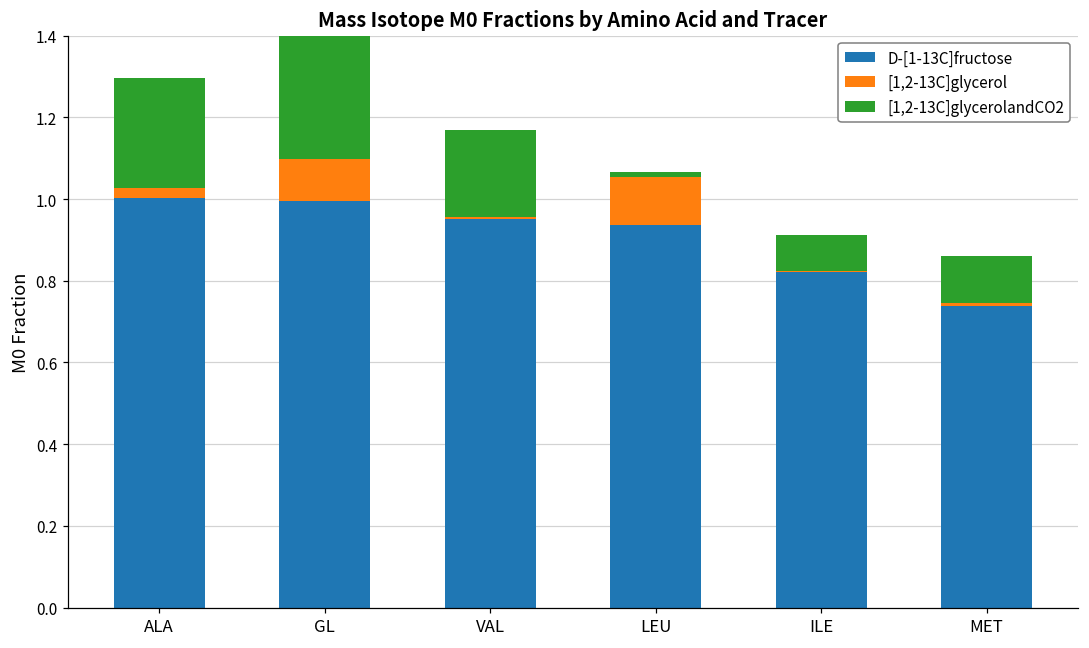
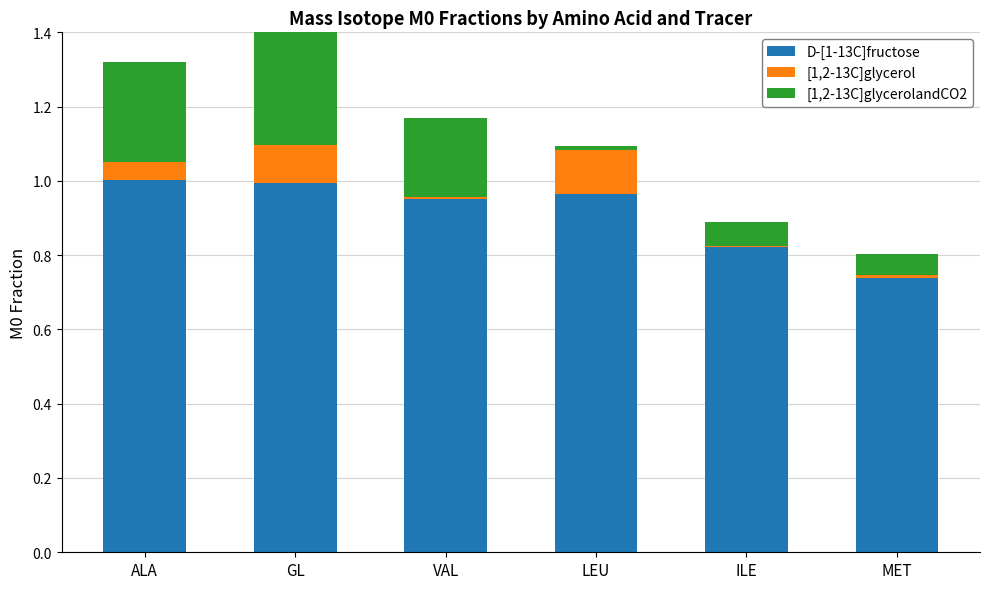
  {
    "D-[1-13C]fructose": {
      "ALA": 1.00,
      "GL": 1.00,
      "VAL": 0.95,
-     "LEU": 0.94,
+     "LEU": 0.96,
      "ILE": 0.82,
      "MET": 0.74
    },
    "[1,2-13C]glycerol": {
-     "ALA": 0.02,
+     "ALA": 0.05,
      "GL": 0.10,
      "LEU": 0.12
    },
    "[1,2-13C]glycerolandCO2": {
      "ALA": 0.27,
      "VAL": 0.21,
      "LEU": 0.01,
-     "ILE": 0.09,
-     "MET": 0.11
+     "ILE": 0.06,
+     "MET": 0.06
    }
  }
